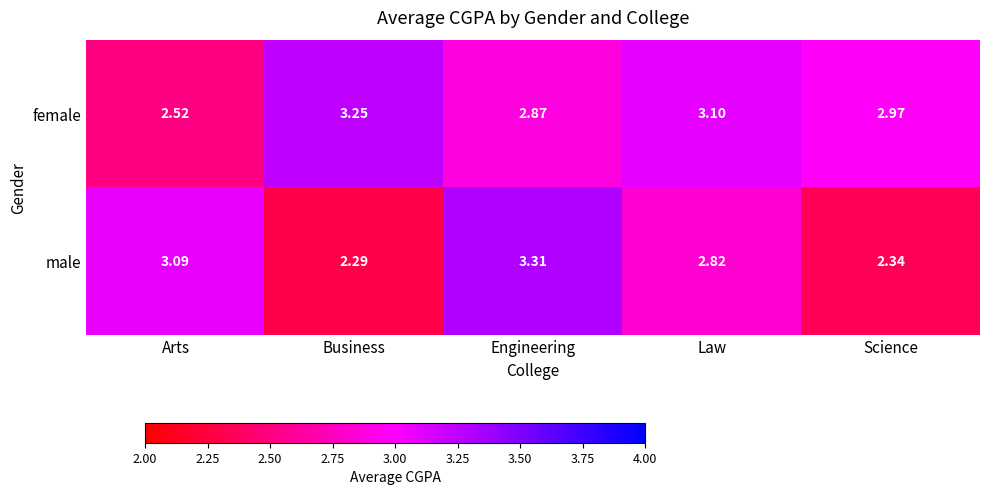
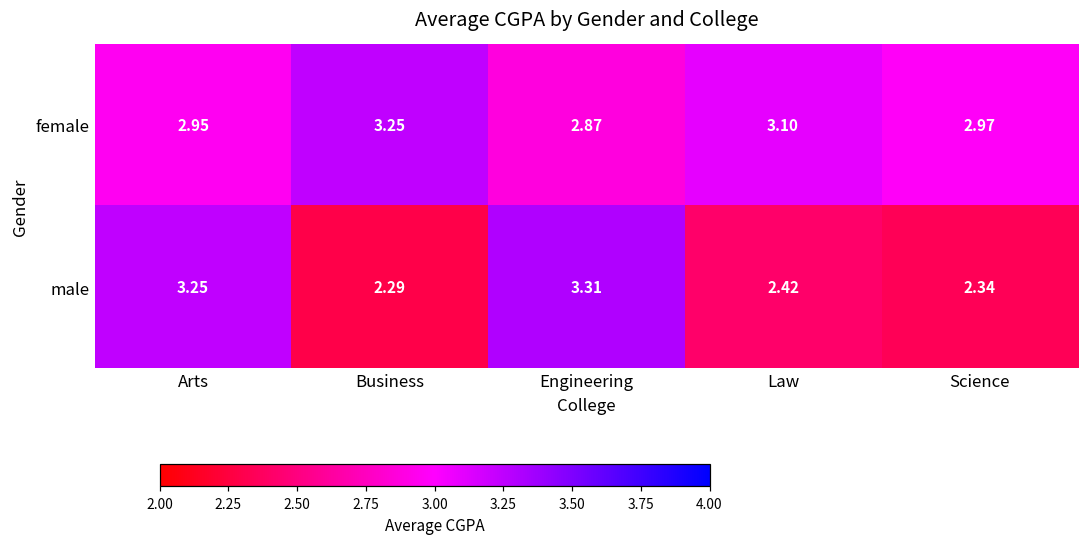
  {
    "female": {
-     "Arts": 2.52,
+     "Arts": 2.95,
      "Business": 3.25,
      "Engineering": 2.87,
      "Law": 3.10,
      "Science": 2.97
    },
    "male": {
-     "Arts": 3.09,
+     "Arts": 3.25,
      "Business": 2.29,
      "Engineering": 3.31,
-     "Law": 2.82,
+     "Law": 2.42,
      "Science": 2.34
    }
  }
